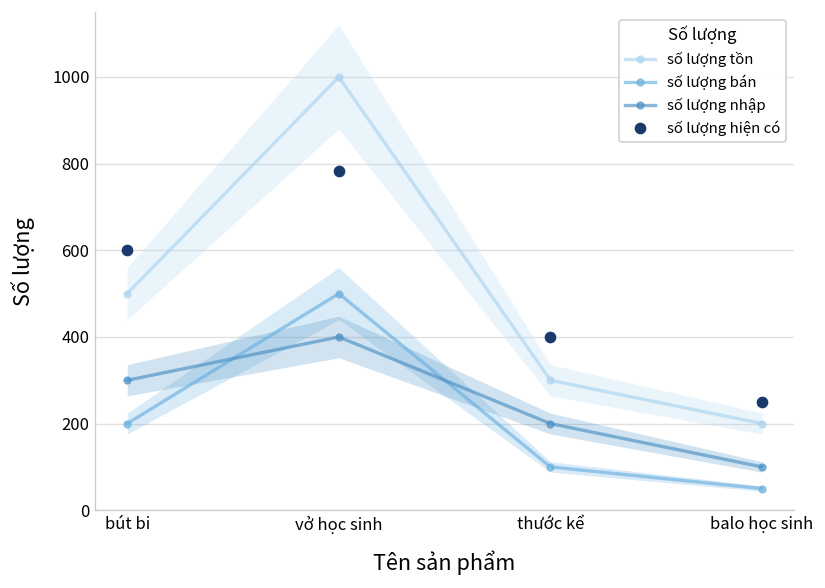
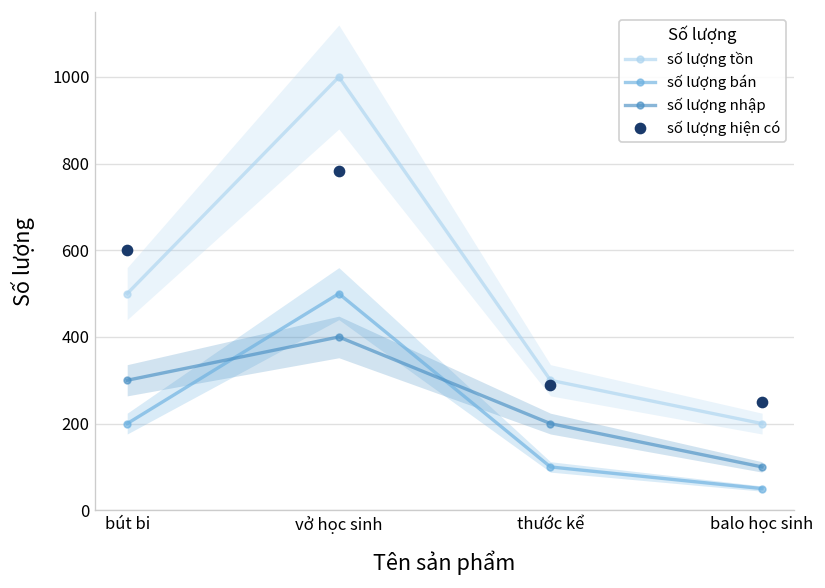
  {
    "số lượng hiện có": {
      "bút bi": 600,
      "vở học sinh": 780,
-     "thước kể": 400,
+     "thước kể": 290,
      "balo học sinh": 250
    }
  }
